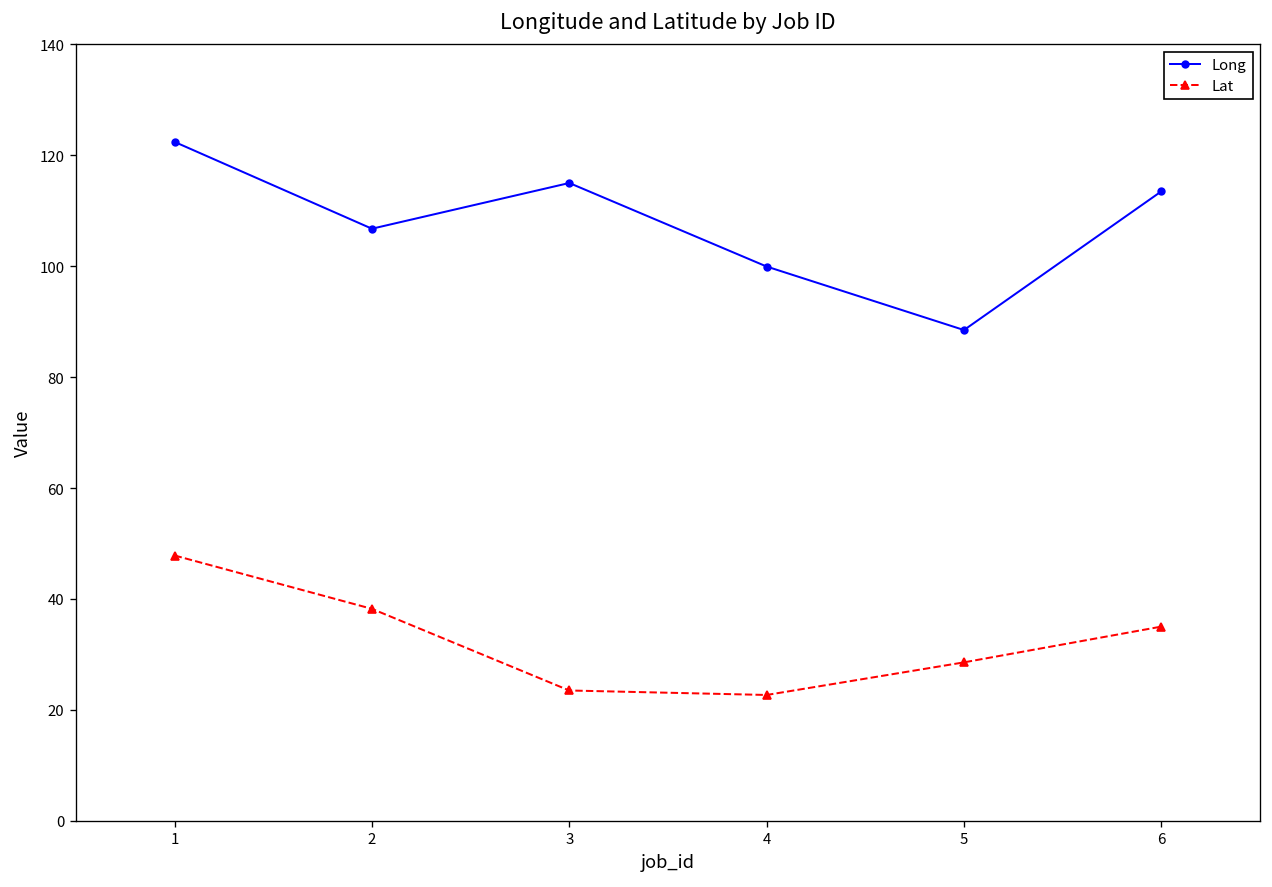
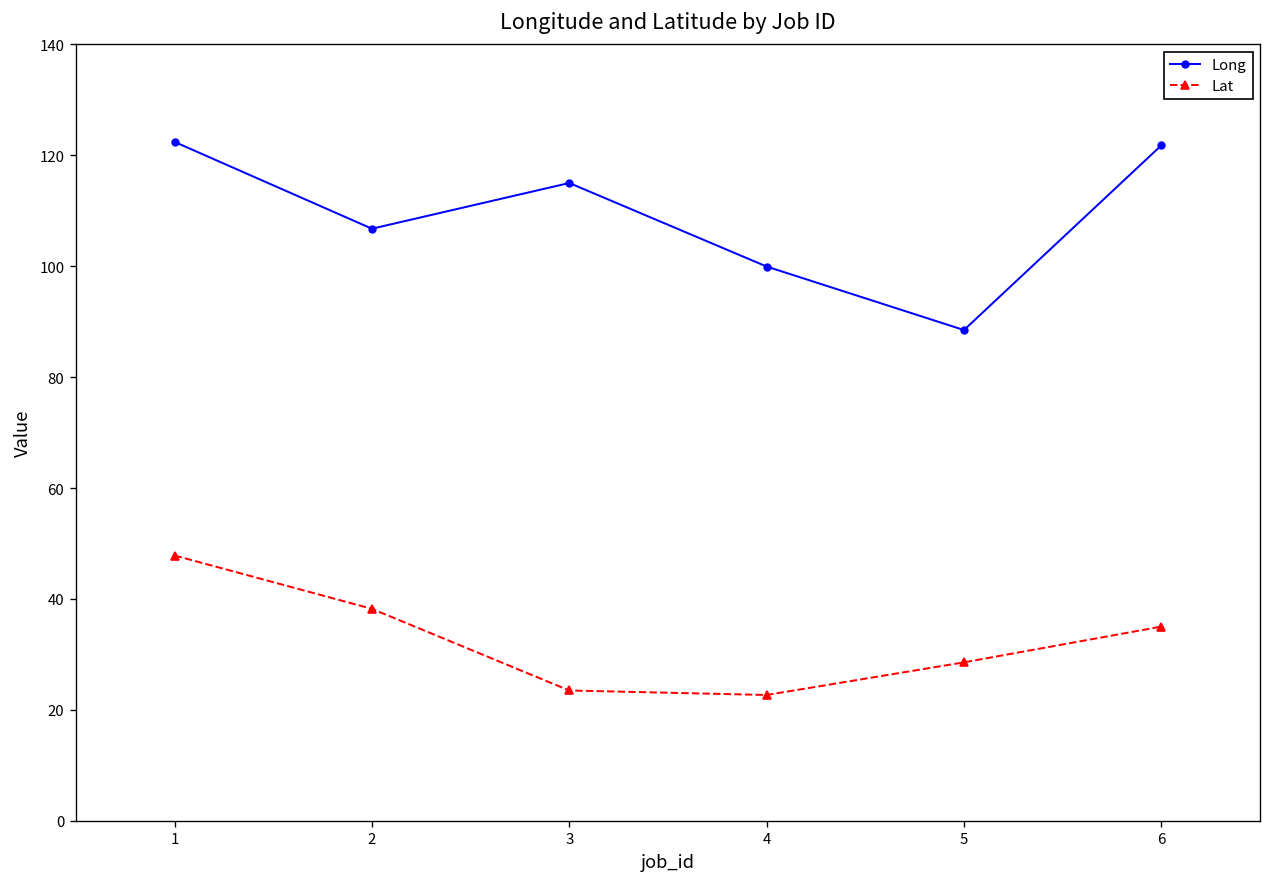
  {
    "Long": {
      "1": 122,
      "2": 107,
      "3": 115,
      "4": 100,
      "5": 88,
-     "6": 114
+     "6": 122
    },
    "Lat": {
      "1": 48,
      "2": 38,
      "3": 23,
      "4": 23,
      "5": 29,
      "6": 35
    }
  }
